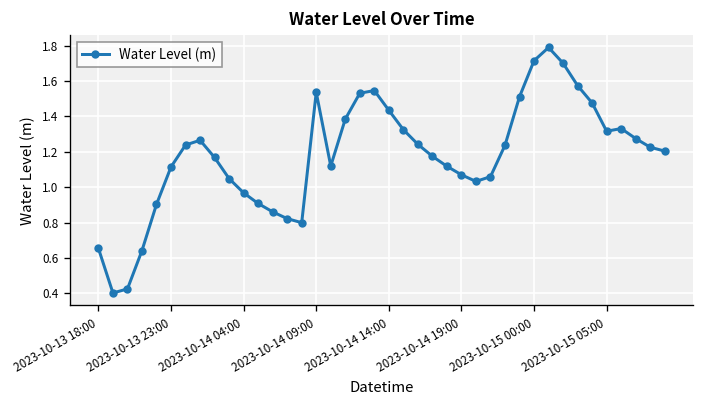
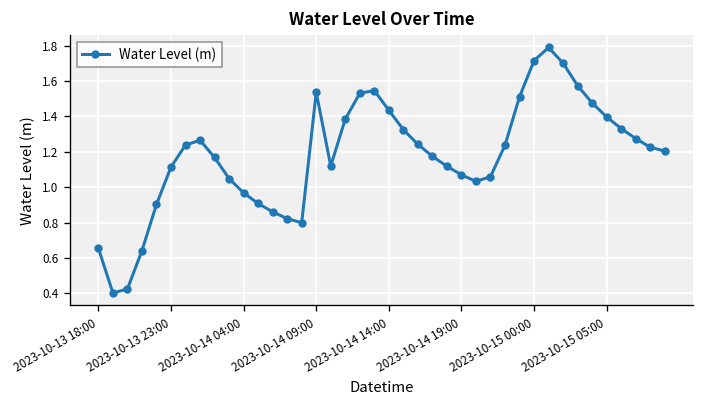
  {
    "2023-10-13 18:00": 0.65,
    "2023-10-13 23:00": 1.11,
    "2023-10-14 04:00": 0.97,
    "2023-10-14 09:00": 1.54,
    "2023-10-14 14:00": 1.43,
    "2023-10-14 19:00": 1.07,
    "2023-10-15 00:00": 1.72,
-   "2023-10-15 05:00": 1.32
+   "2023-10-15 05:00": 1.40
  }
